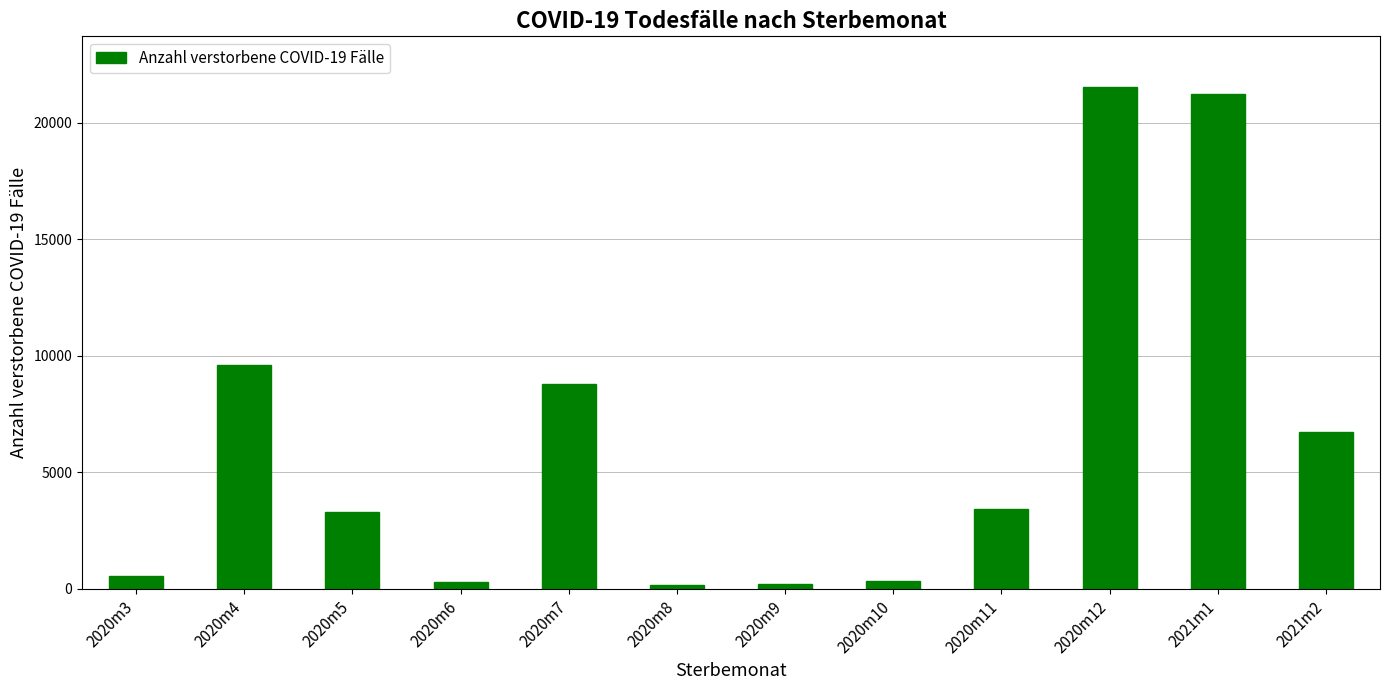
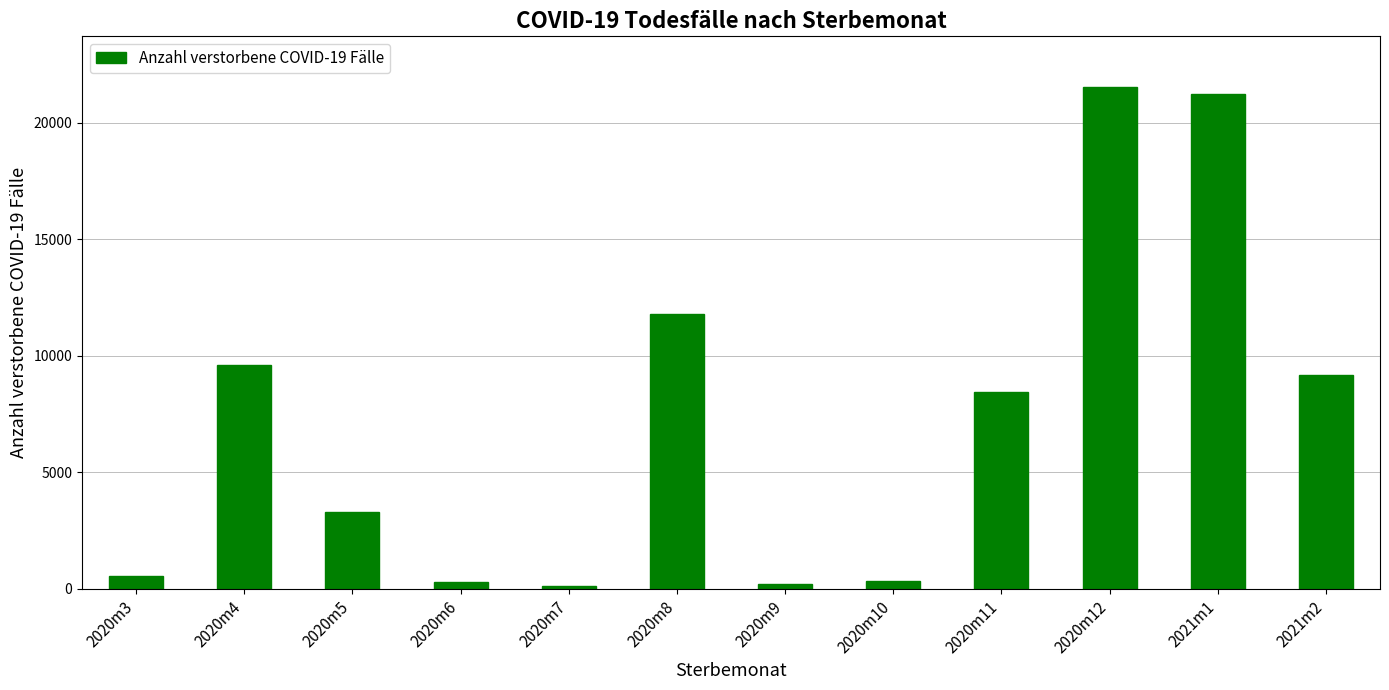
  {
    "2020m3": 500,
    "2020m4": 9600,
    "2020m5": 3300,
    "2020m6": 300,
-   "2020m7": 8800,
-   "2020m8": 100,
+   "2020m7": 100,
+   "2020m8": 11800,
    "2020m9": 200,
    "2020m10": 300,
-   "2020m11": 3400,
+   "2020m11": 8400,
    "2020m12": 21500,
    "2021m1": 21200,
-   "2021m2": 6700
+   "2021m2": 9200
  }
